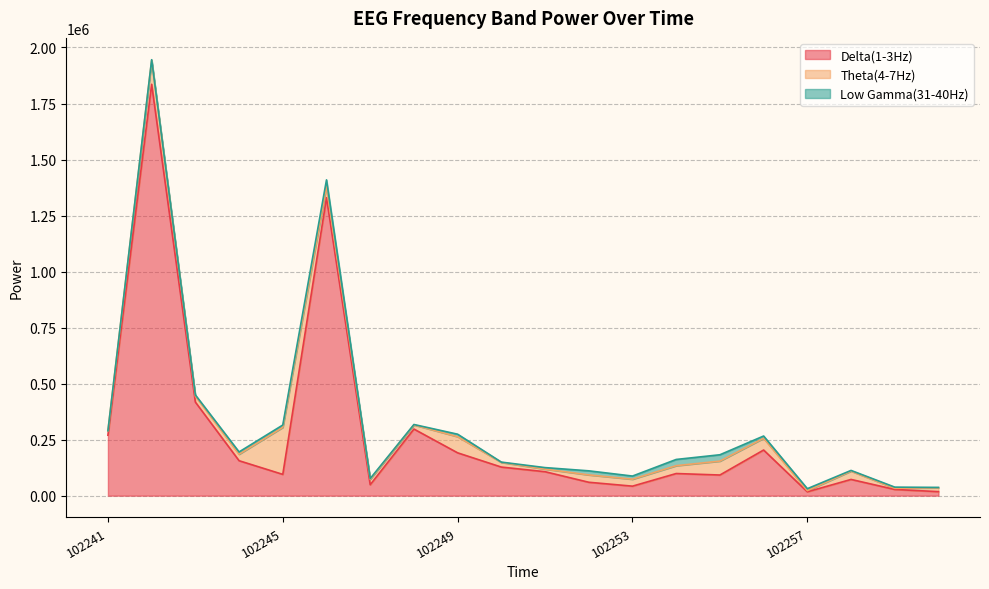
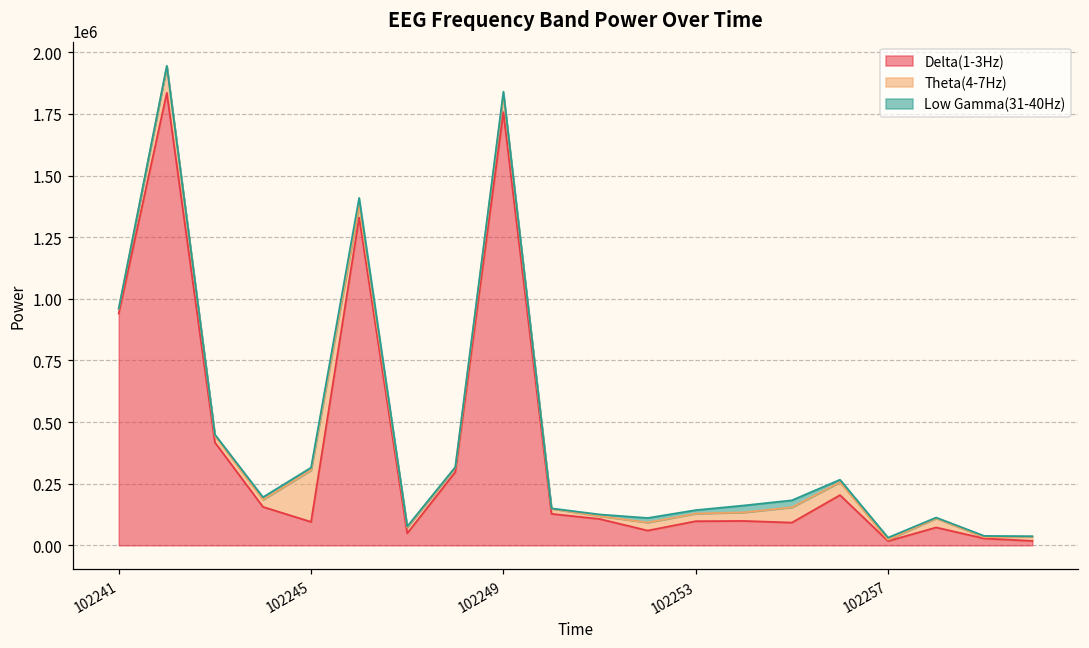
  {
    "Delta(1-3Hz)": {
-     "102241": 270000,
+     "102241": 940000,
      "102245": 90000,
-     "102249": 190000,
-     "102253": 40000
+     "102249": 1760000,
+     "102253": 100000
    },
    "Theta(4-7Hz)": {
      "102253": 30000
    },
    "Low Gamma(31-40Hz)": {
      "102253": 10000
    }
  }
